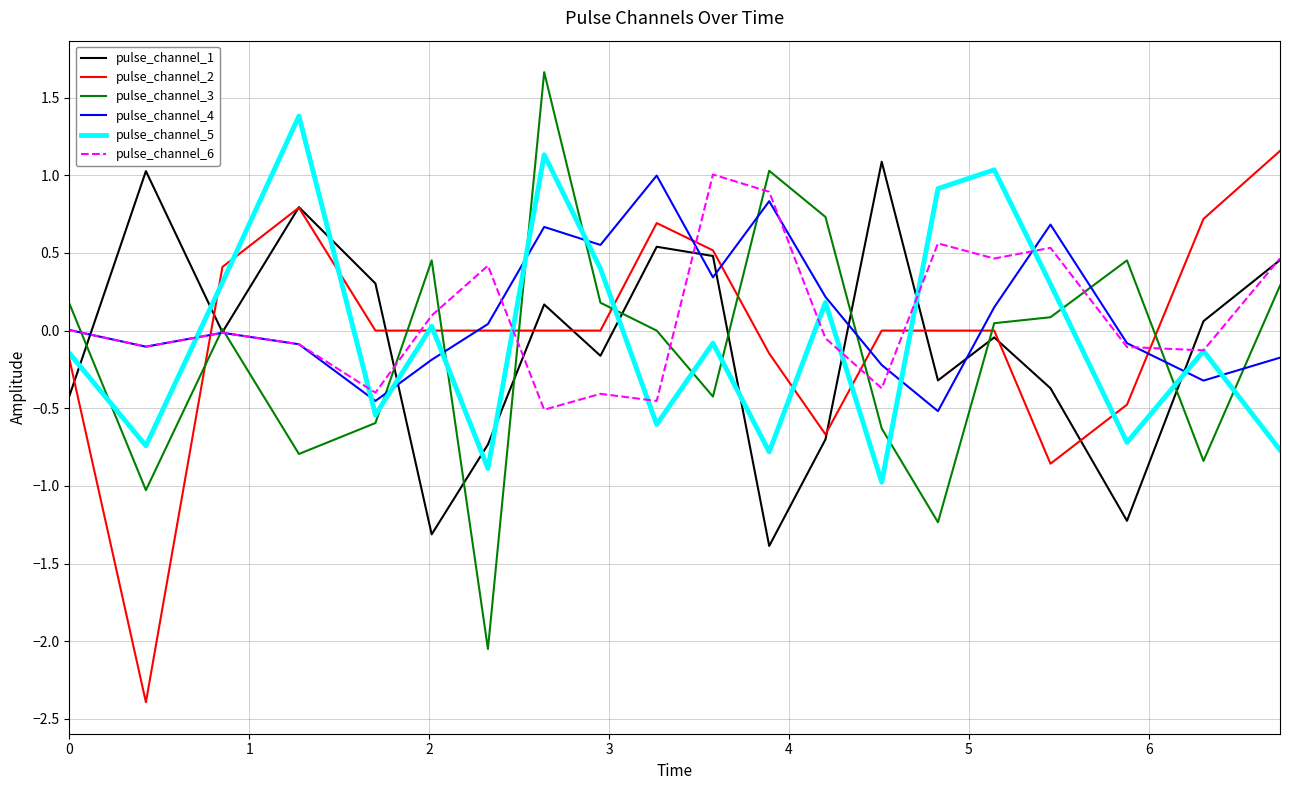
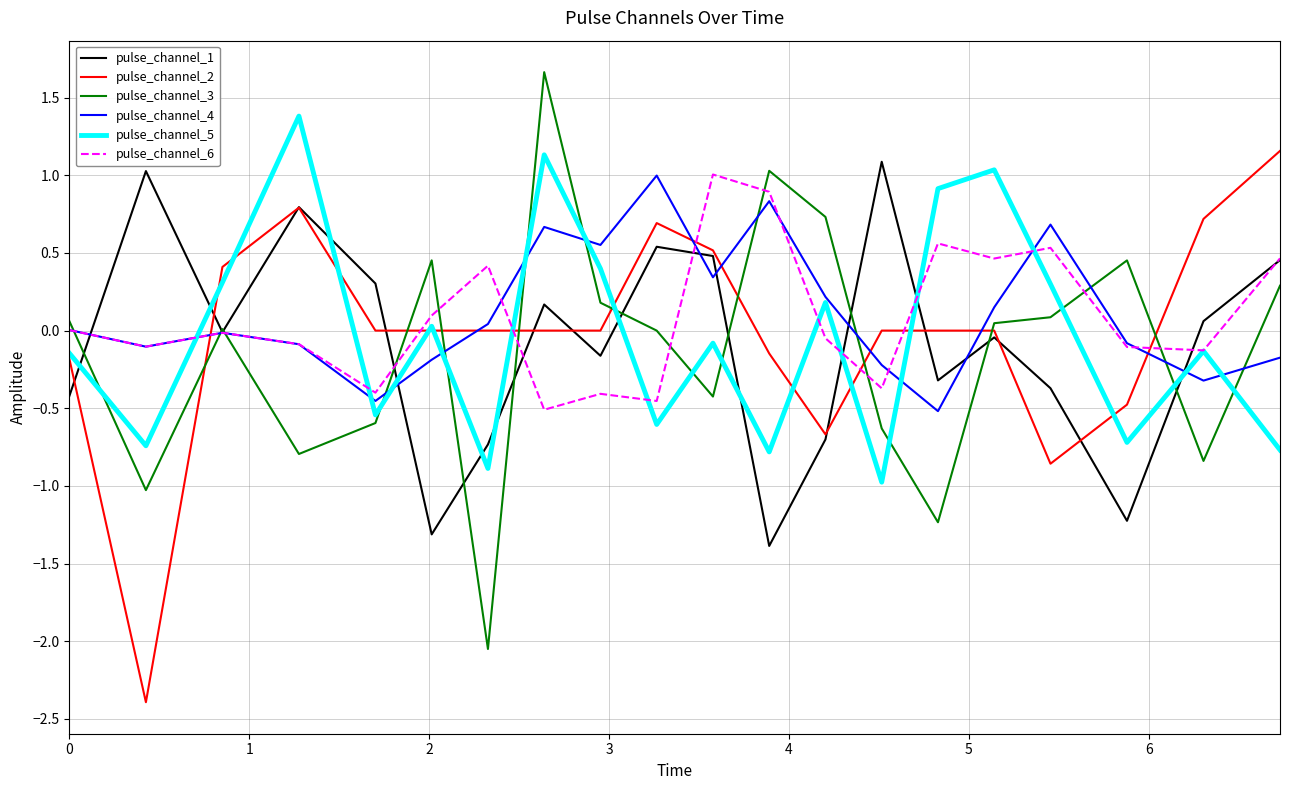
  {
    "pulse_channel_1": {
      "0": -0.42
    },
    "pulse_channel_2": {
      "0": -0.18
    },
    "pulse_channel_3": {
-     "0": 0.17
+     "0": 0.06
    },
    "pulse_channel_5": {
      "0": -0.15
    }
  }
